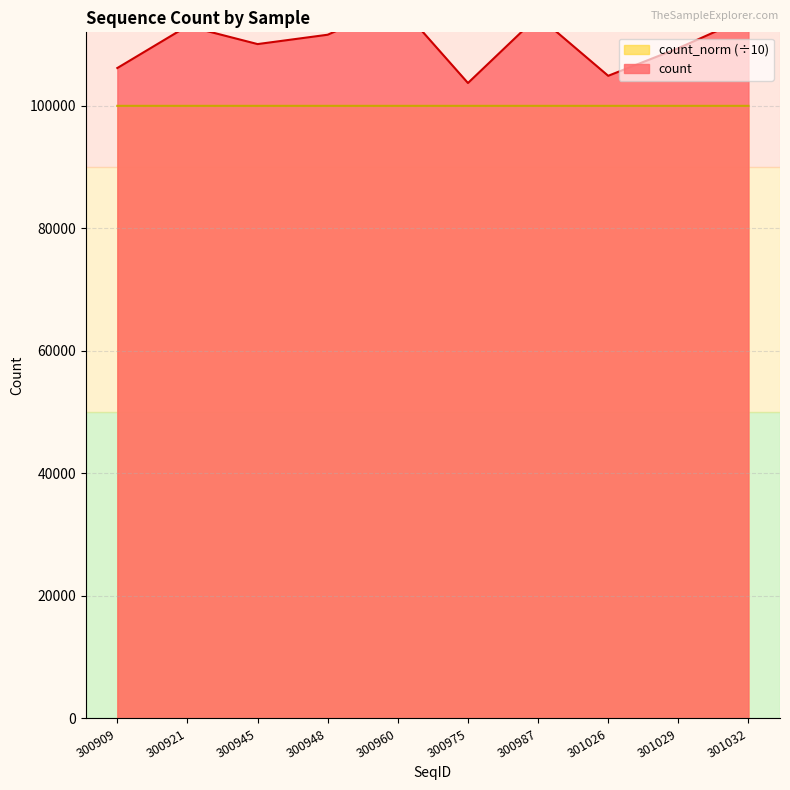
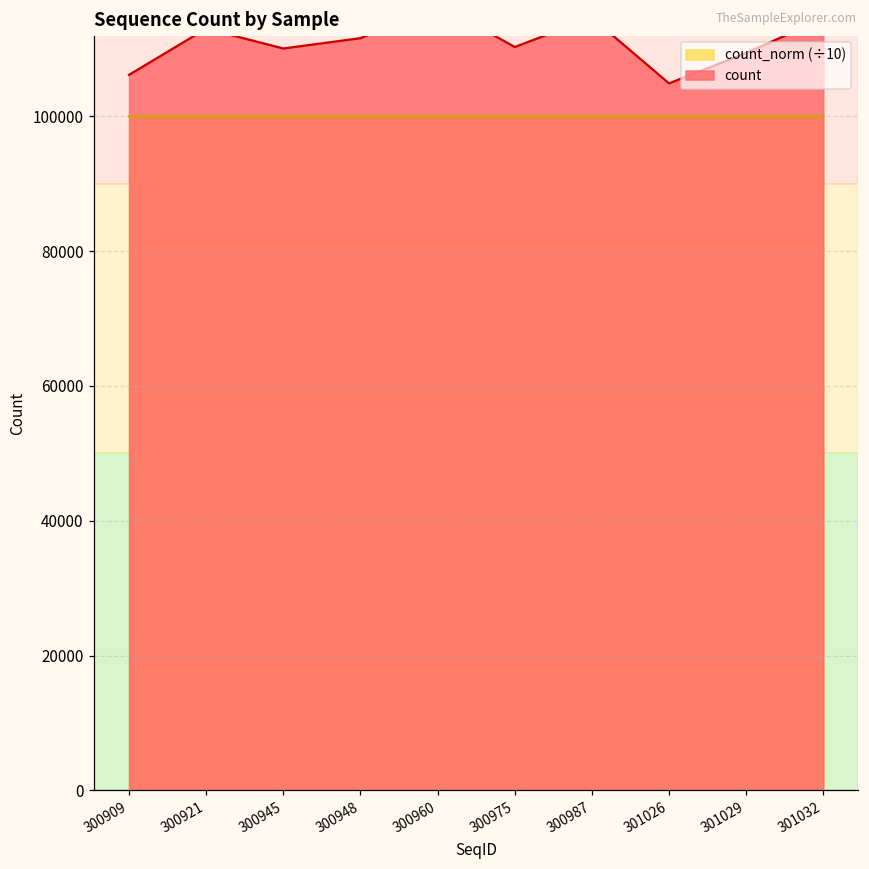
  {
    "count_norm (÷10)": {
      "300909": 100000,
      "300921": 100000,
      "300945": 100000,
      "300948": 100000,
      "300960": 100000,
      "300975": 100000,
      "300987": 100000,
      "301026": 100000,
      "301029": 100000,
      "301032": 100000
    },
    "count": {
      "300909": 106000,
      "300945": 110000,
      "300948": 112000,
-     "300975": 104000,
+     "300975": 110000,
      "301026": 105000
    }
  }
